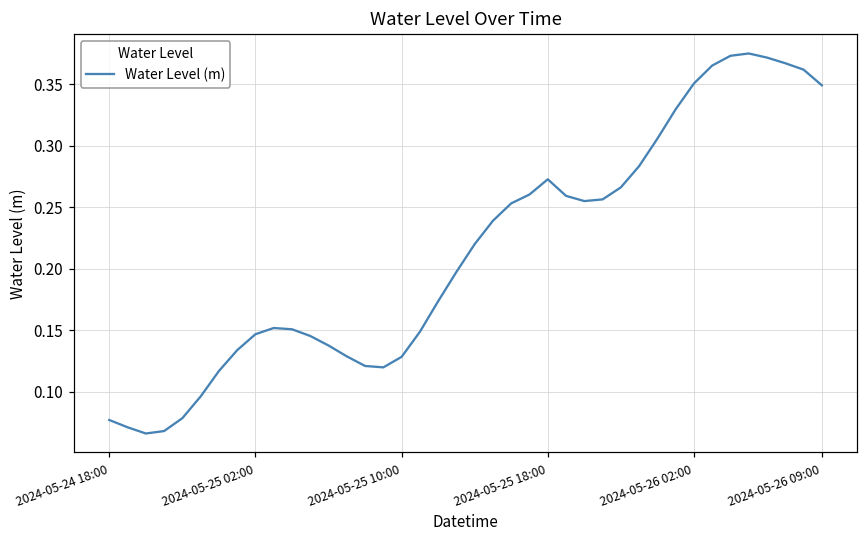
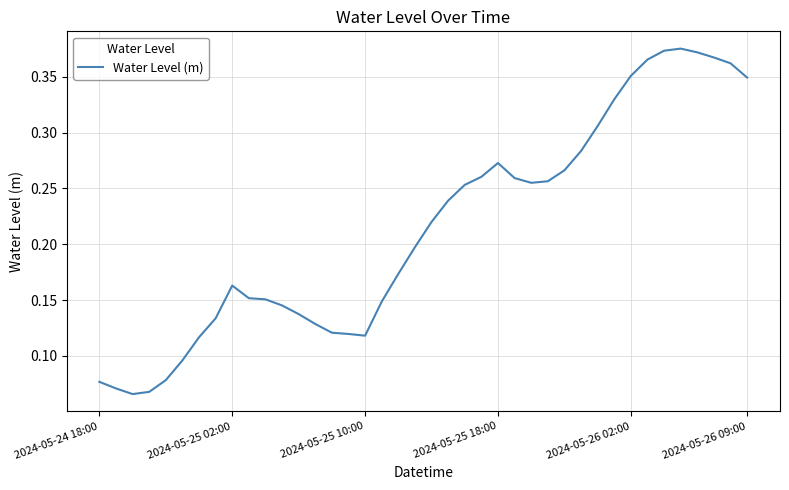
  {
    "2024-05-24 18:00": 0.077,
-   "2024-05-25 02:00": 0.147,
-   "2024-05-25 10:00": 0.128,
+   "2024-05-25 02:00": 0.163,
+   "2024-05-25 10:00": 0.118,
    "2024-05-25 18:00": 0.273,
    "2024-05-26 02:00": 0.351,
    "2024-05-26 09:00": 0.349
  }
